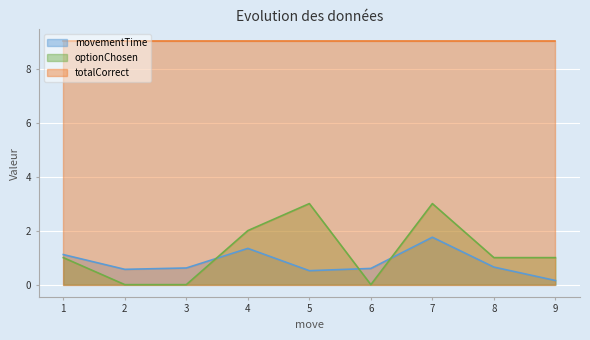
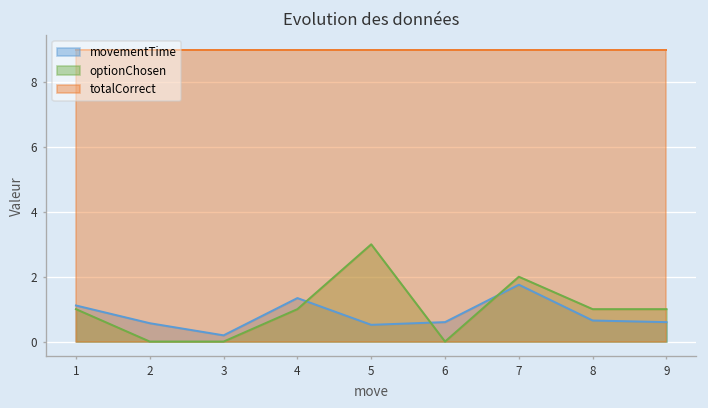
  {
    "movementTime": {
      "1": 1.1,
      "2": 0.6,
-     "3": 0.6,
+     "3": 0.2,
      "4": 1.3,
      "5": 0.5,
      "6": 0.6,
      "7": 1.8,
      "8": 0.6,
-     "9": 0.2
+     "9": 0.6
    },
    "optionChosen": {
      "1": 1,
      "2": 0,
      "3": 0,
-     "4": 2,
+     "4": 1,
      "5": 3,
      "6": 0,
-     "7": 3,
+     "7": 2,
      "8": 1,
      "9": 1
    },
    "totalCorrect": {
      "3": 9.0,
      "4": 9.0,
      "5": 9.0,
      "6": 9.0,
      "7": 9.0,
      "8": 9.0,
      "9": 9.0
    }
  }
